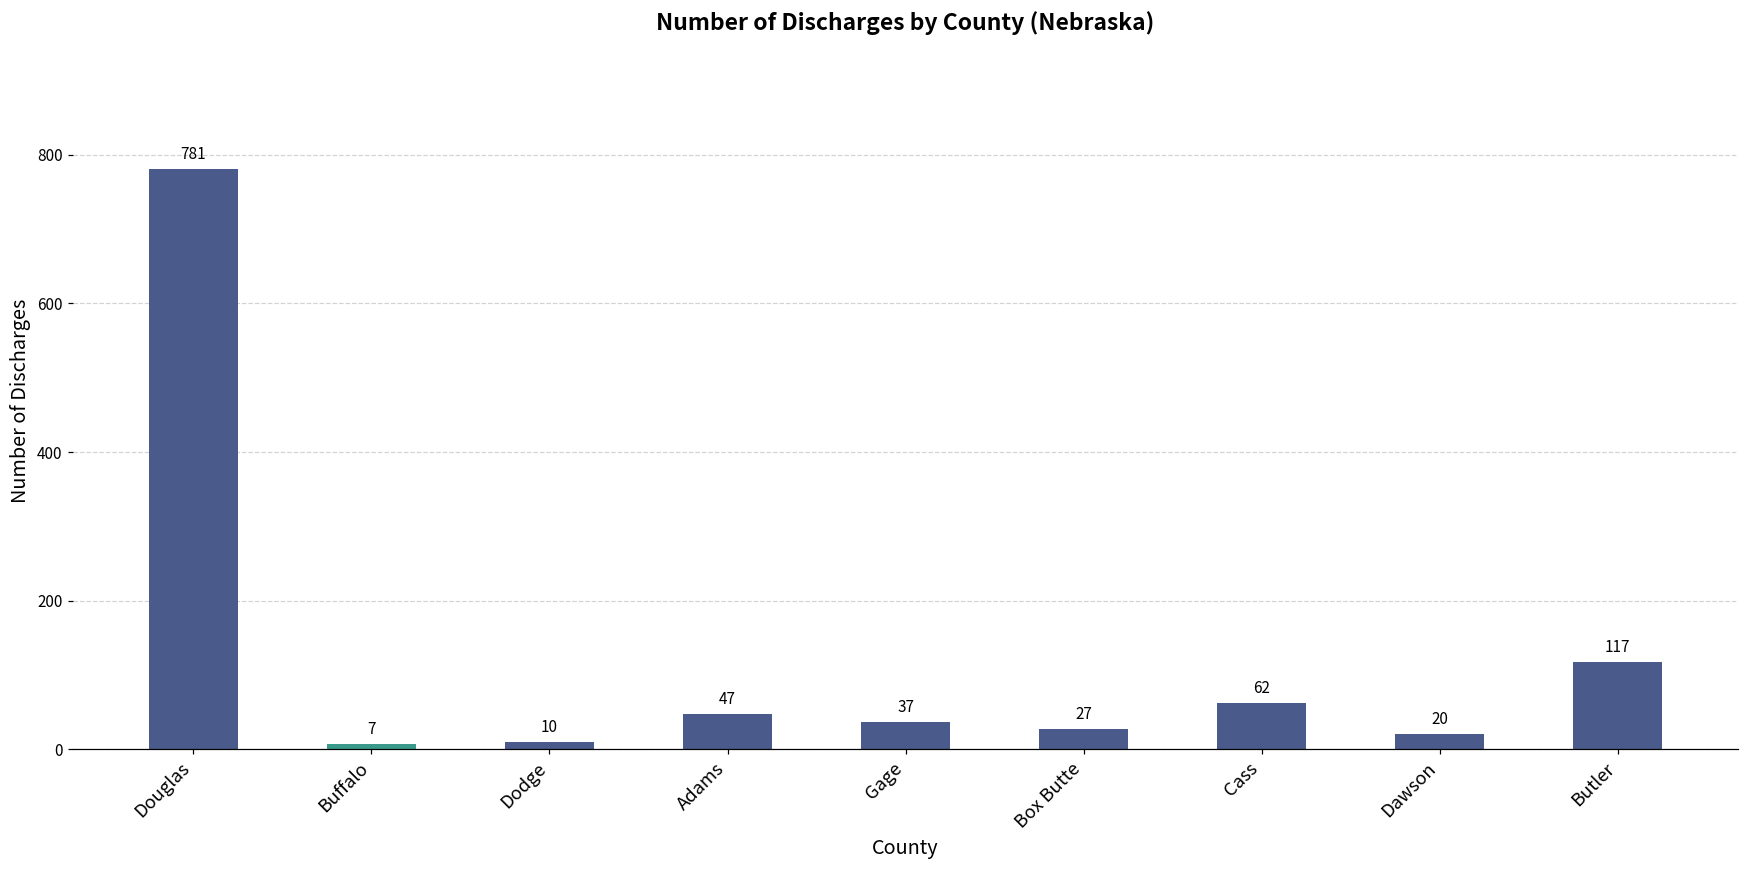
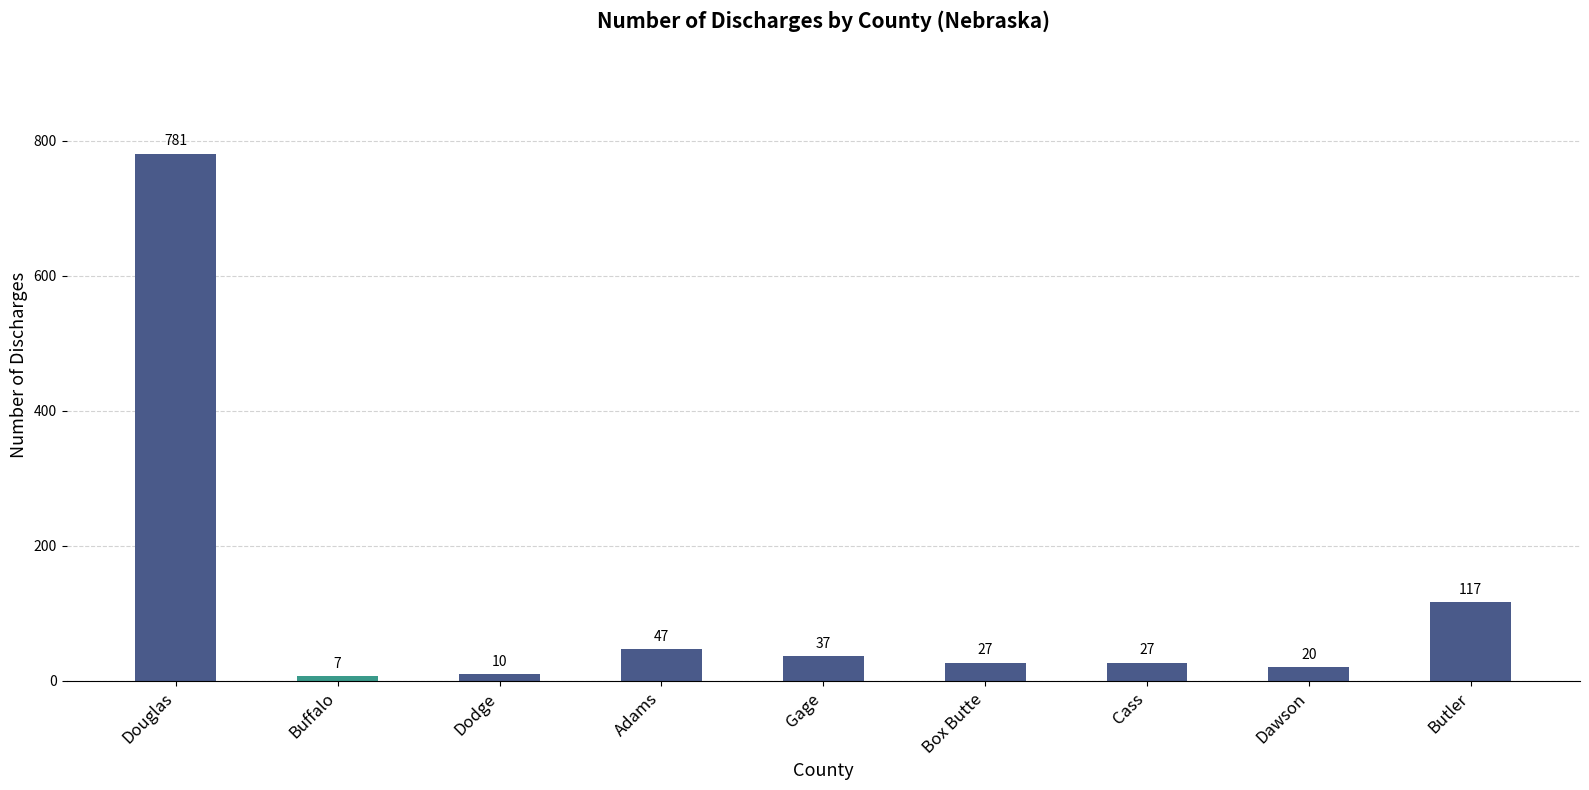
  {
    "Douglas": 781,
    "Buffalo": 7,
    "Dodge": 10,
    "Adams": 47,
    "Gage": 37,
    "Box Butte": 27,
-   "Cass": 62,
+   "Cass": 27,
    "Dawson": 20,
    "Butler": 117
  }
